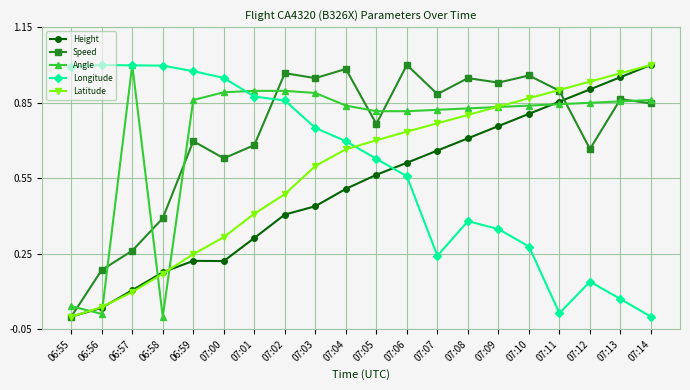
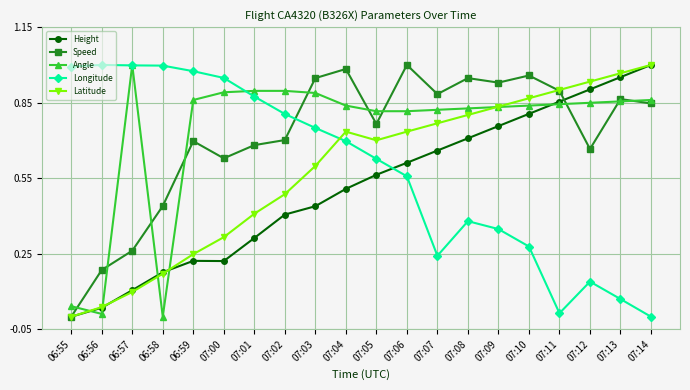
  {
    "Height": {
      "06:59": 0.22,
      "07:00": 0.22,
      "07:01": 0.31,
      "07:02": 0.41,
      "07:03": 0.44,
      "07:04": 0.51,
      "07:05": 0.56,
      "07:06": 0.61,
      "07:07": 0.66,
      "07:08": 0.71,
      "07:09": 0.76,
      "07:10": 0.81,
      "07:11": 0.85,
      "07:12": 0.90,
      "07:13": 0.95
    },
    "Speed": {
      "06:56": 0.19,
      "06:57": 0.26,
-     "06:58": 0.39,
+     "06:58": 0.44,
      "06:59": 0.70,
      "07:00": 0.63,
      "07:01": 0.68,
-     "07:02": 0.97,
+     "07:02": 0.70,
      "07:03": 0.95,
      "07:04": 0.98,
      "07:05": 0.77,
      "07:06": 1.00,
      "07:07": 0.88,
      "07:08": 0.95,
      "07:09": 0.93,
      "07:10": 0.96,
      "07:12": 0.67,
      "07:14": 0.85
    },
    "Angle": {
      "06:55": 0.04,
      "06:56": 0.01,
      "06:58": 0.00,
      "06:59": 0.86,
      "07:00": 0.89,
      "07:01": 0.90,
      "07:02": 0.90,
      "07:03": 0.89,
      "07:04": 0.84,
      "07:05": 0.82,
      "07:06": 0.82,
      "07:07": 0.82,
      "07:08": 0.83,
      "07:10": 0.84,
      "07:11": 0.84,
      "07:12": 0.85,
      "07:14": 0.86
    },
    "Longitude": {
      "06:58": 1.00,
      "06:59": 0.98,
      "07:00": 0.95,
      "07:01": 0.87,
-     "07:02": 0.86,
+     "07:02": 0.81,
      "07:03": 0.75,
      "07:04": 0.70,
      "07:05": 0.63,
      "07:06": 0.56,
      "07:07": 0.24,
      "07:08": 0.38,
      "07:09": 0.35,
      "07:10": 0.28,
      "07:11": 0.01,
      "07:12": 0.14,
      "07:13": 0.07,
      "07:14": 0.00
    },
    "Latitude": {
      "06:59": 0.25,
      "07:00": 0.32,
      "07:01": 0.41,
      "07:02": 0.49,
      "07:03": 0.60,
-     "07:04": 0.66,
+     "07:04": 0.74,
      "07:05": 0.70,
      "07:06": 0.74,
      "07:07": 0.77,
      "07:08": 0.80,
      "07:10": 0.87,
      "07:12": 0.93,
      "07:13": 0.97
    }
  }
